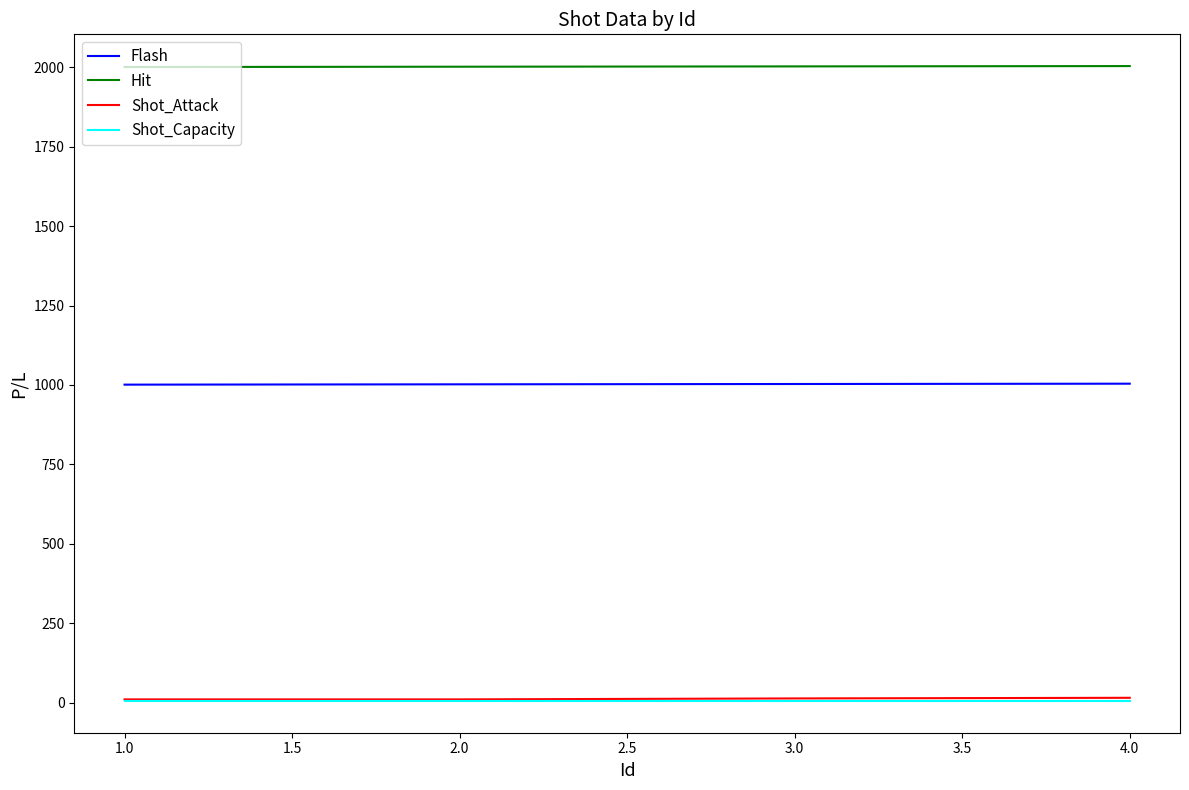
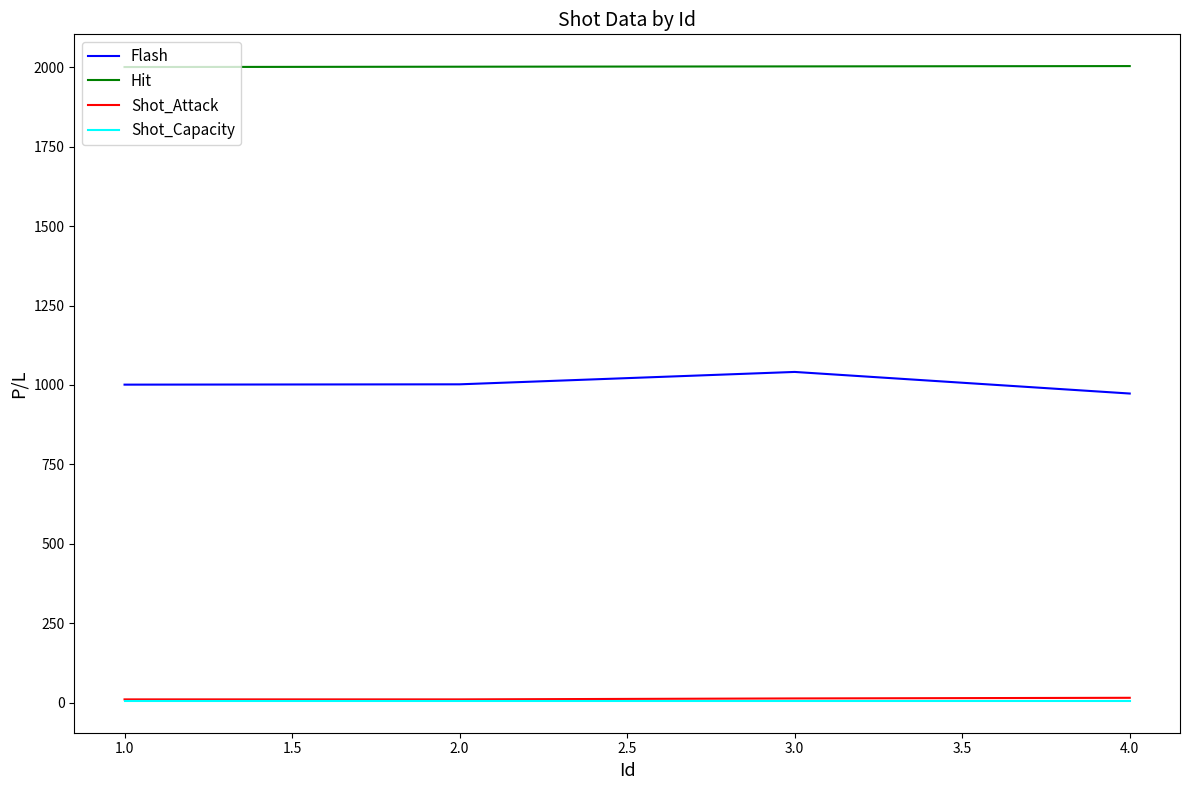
  {
    "Flash": {
      "1.0": 1000,
      "2.0": 1000,
-     "3.0": 1000,
-     "4.0": 1000
+     "3.0": 1040,
+     "4.0": 970
    },
    "Hit": {
      "2.0": 2000,
      "3.0": 2000,
      "4.0": 2000
    },
    "Shot_Attack": {
      "3.0": 10,
      "4.0": 20
    },
    "Shot_Capacity": {
      "3.0": 10,
      "4.0": 10
    }
  }
